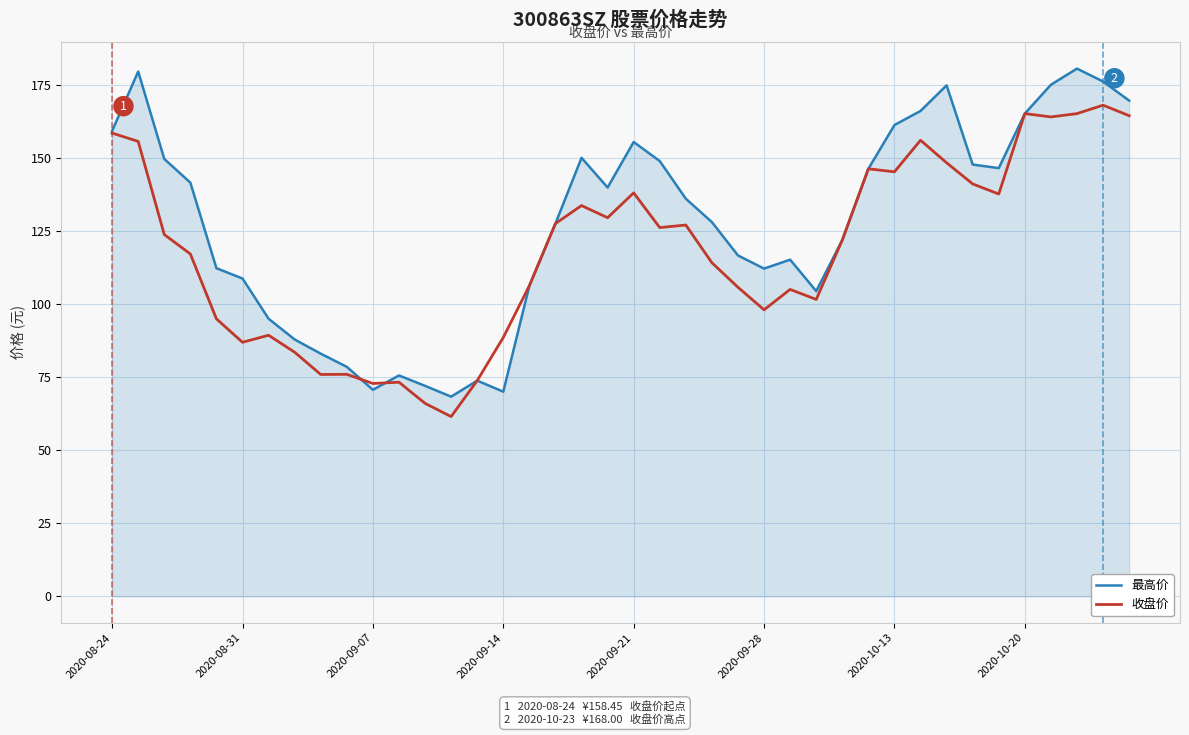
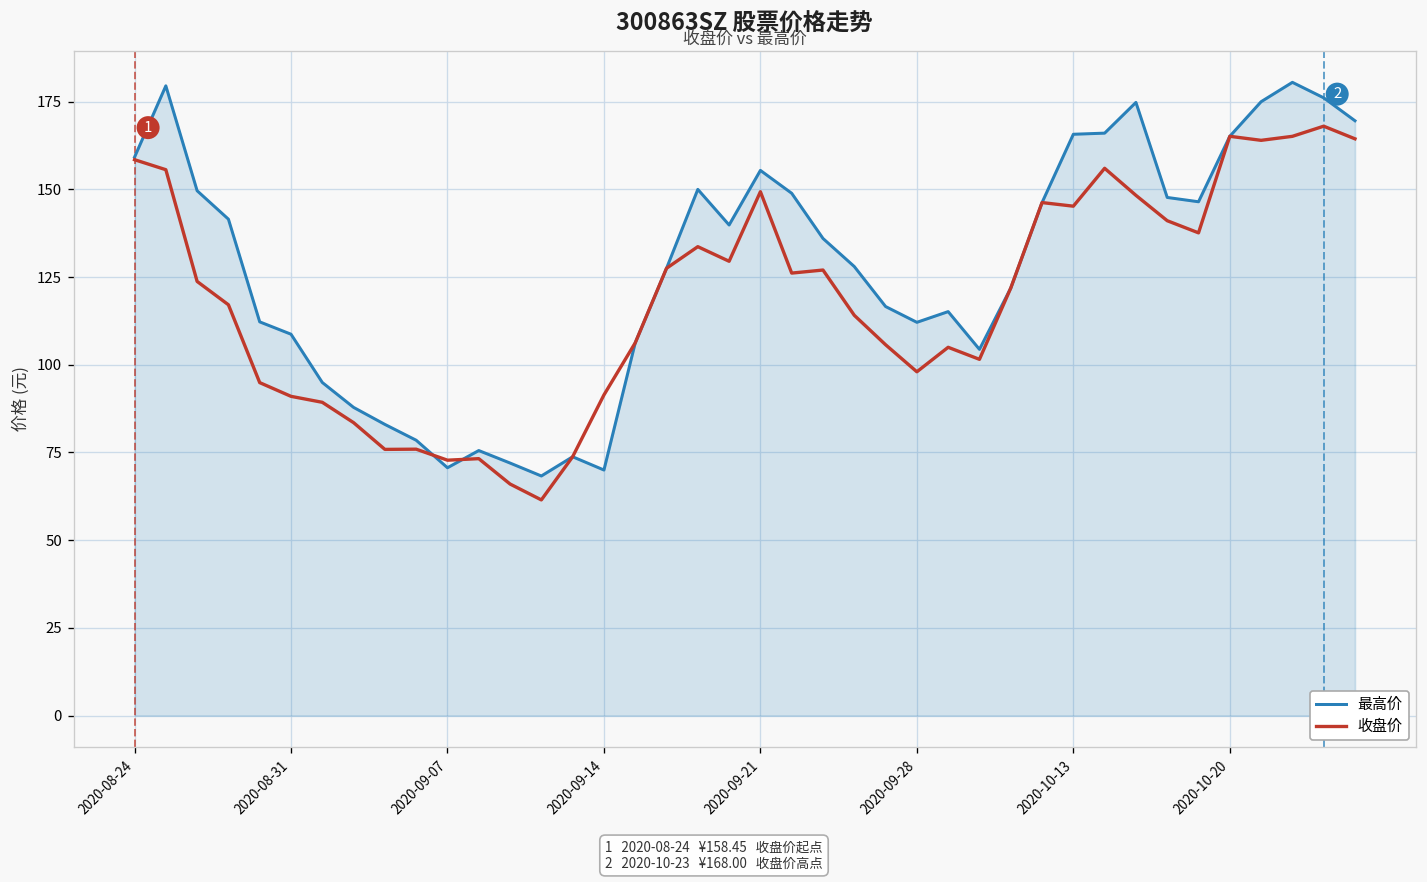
  {
    "最高价": {
      "2020-08-31": 109,
      "2020-09-07": 71,
      "2020-09-14": 70,
      "2020-09-21": 155,
      "2020-09-28": 112,
-     "2020-10-13": 161
+     "2020-10-13": 166
    },
    "收盘价": {
-     "2020-08-31": 87,
+     "2020-08-31": 91,
      "2020-09-07": 73,
-     "2020-09-14": 89,
-     "2020-09-21": 138,
+     "2020-09-14": 91,
+     "2020-09-21": 149,
      "2020-09-28": 98,
      "2020-10-13": 145
    }
  }
